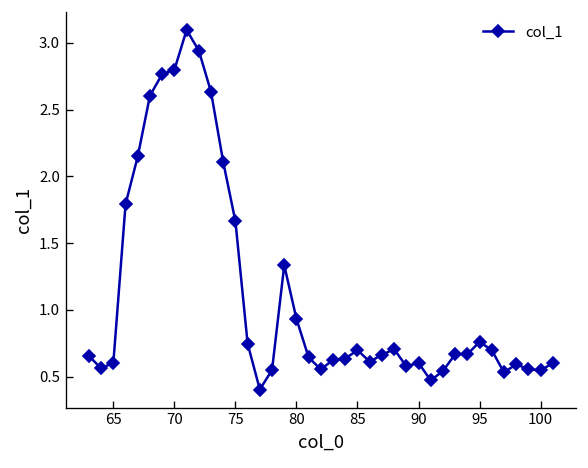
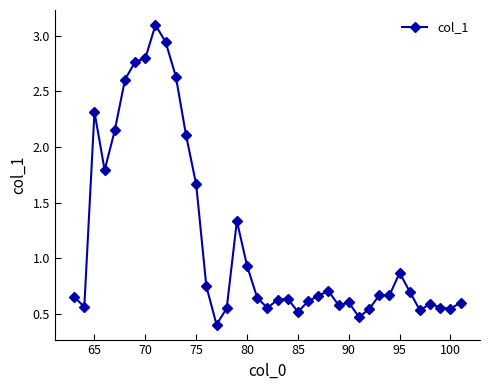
  {
-   "65": 0.60,
+   "65": 2.32,
    "70": 2.80,
    "75": 1.66,
    "80": 0.93,
-   "85": 0.70,
+   "85": 0.52,
    "90": 0.60,
-   "95": 0.76,
+   "95": 0.87,
    "100": 0.55
  }
